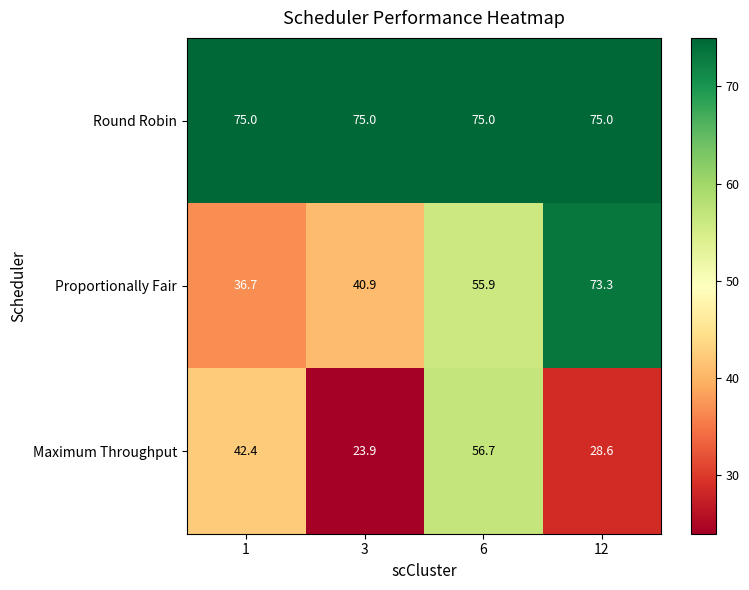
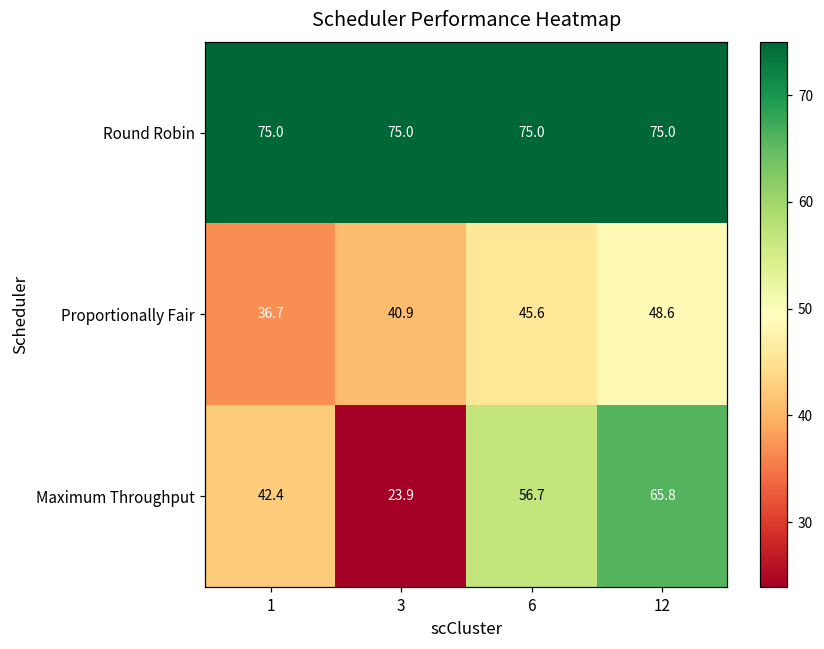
  {
    "Round Robin": {
      "1": 75.0,
      "3": 75.0,
      "6": 75.0,
      "12": 75.0
    },
    "Proportionally Fair": {
      "1": 36.7,
      "3": 40.9,
-     "6": 55.9,
-     "12": 73.3
+     "6": 45.6,
+     "12": 48.6
    },
    "Maximum Throughput": {
      "1": 42.4,
      "3": 23.9,
      "6": 56.7,
-     "12": 28.6
+     "12": 65.8
    }
  }
